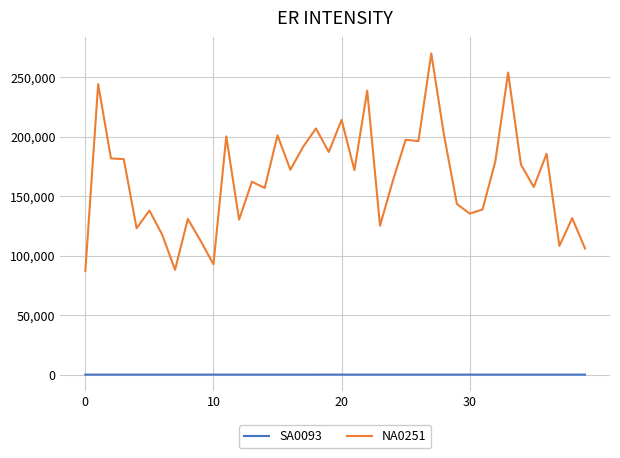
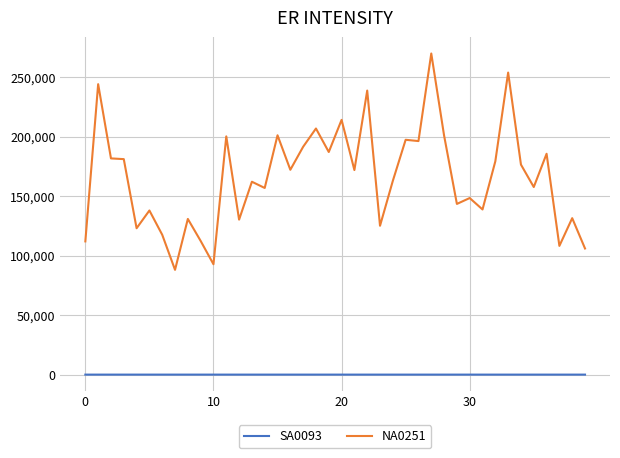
  {
    "SA0093": {
      "0": "0",
      "10": "0",
      "20": "0",
      "30": "0"
    },
    "NA0251": {
-     "0": "87,000",
+     "0": "112,000",
      "10": "93,000",
      "20": "214,000",
-     "30": "135,000"
+     "30": "148,000"
    }
  }
